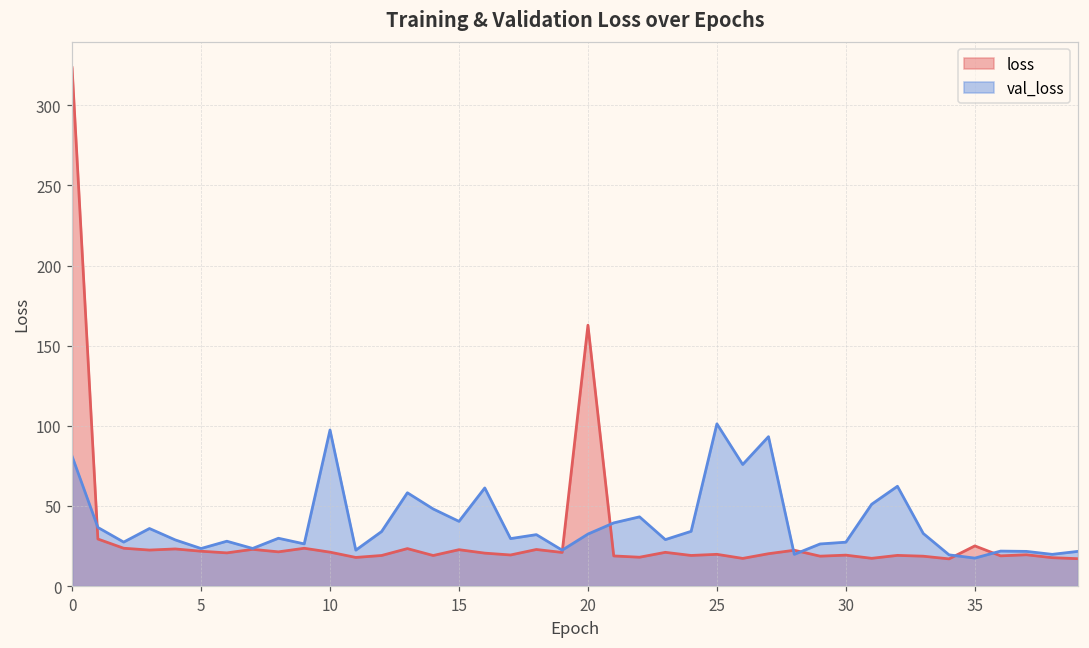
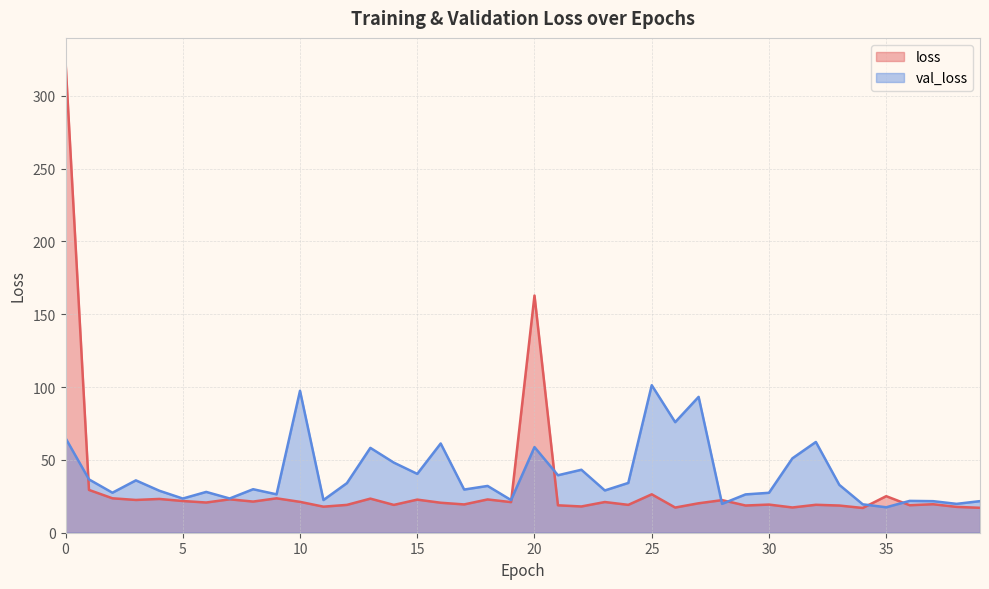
  {
    "loss": {
      "0": 323,
      "10": 21,
      "15": 23,
      "20": 163,
-     "25": 20,
+     "25": 26,
      "30": 19,
      "35": 25
    },
    "val_loss": {
-     "0": 81,
+     "0": 65,
      "10": 97,
      "15": 40,
-     "20": 32,
+     "20": 59,
      "25": 101,
      "30": 27,
      "35": 17
    }
  }
